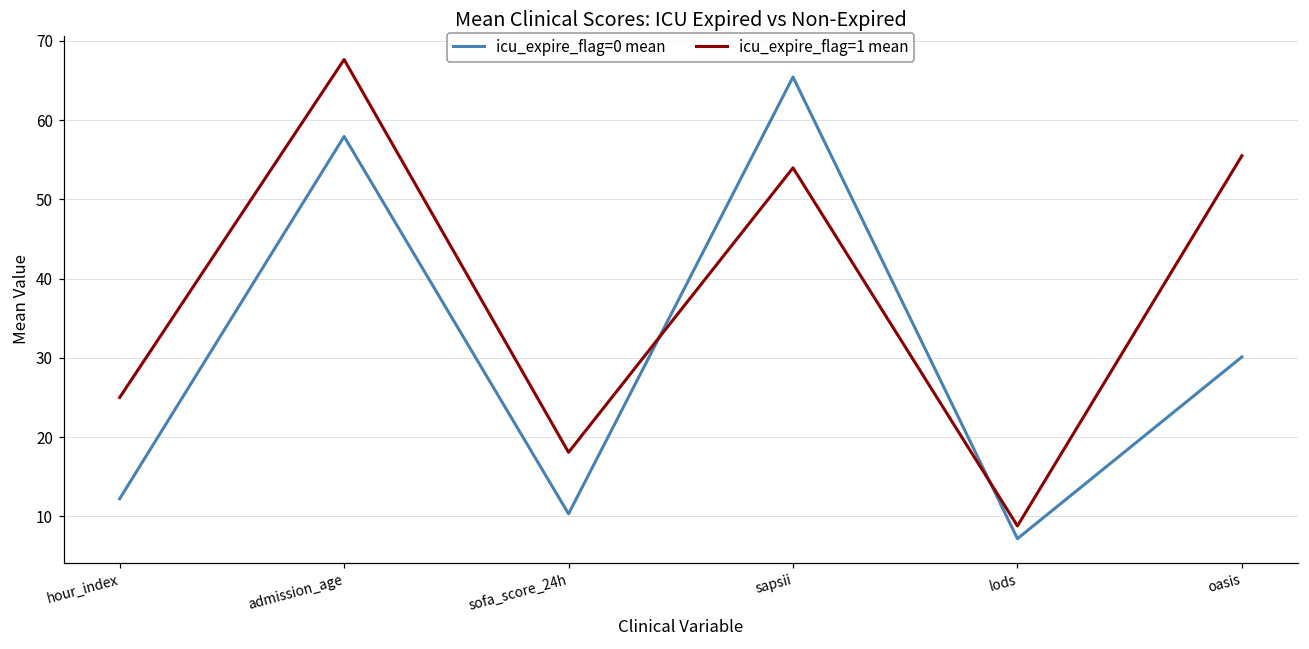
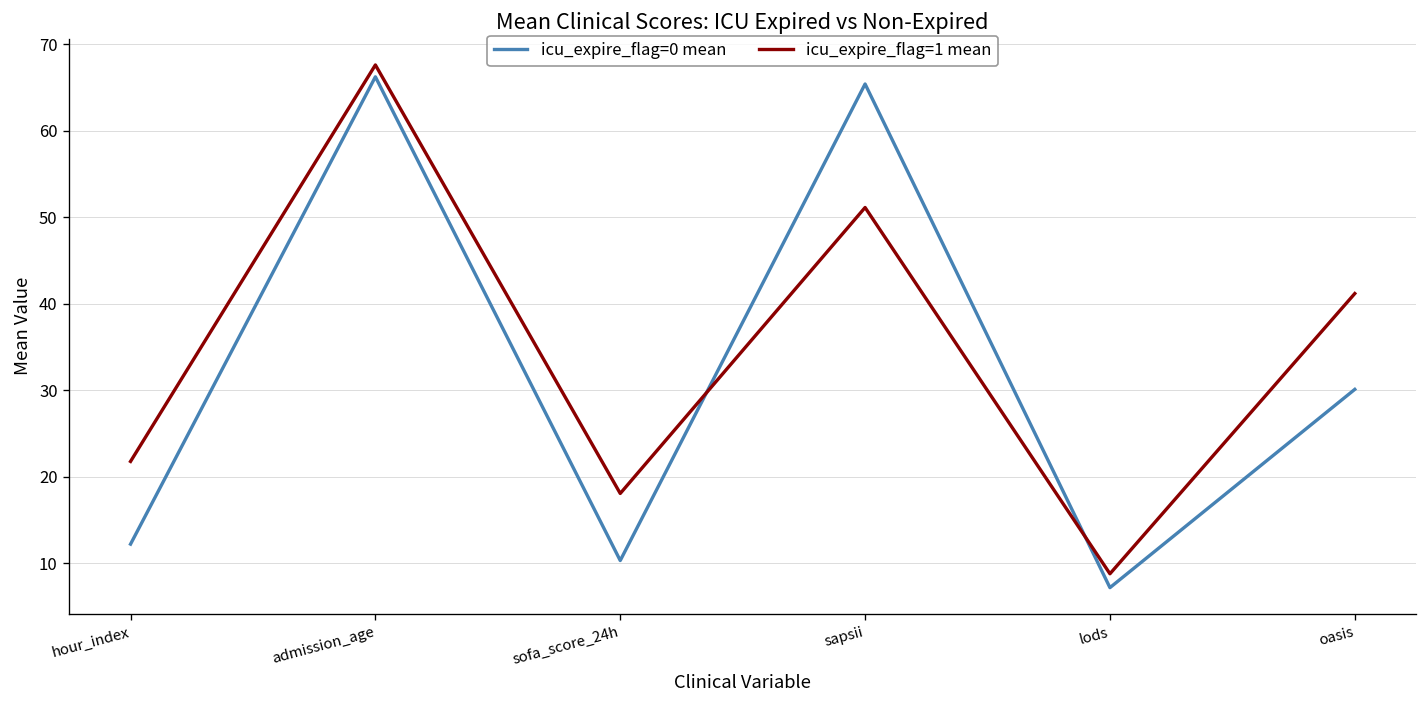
  {
    "icu_expire_flag=0 mean": {
      "hour_index": 12,
-     "admission_age": 58,
+     "admission_age": 66,
      "sofa_score_24h": 10,
      "sapsii": 65,
      "lods": 7,
      "oasis": 30
    },
    "icu_expire_flag=1 mean": {
-     "hour_index": 25,
+     "hour_index": 22,
      "admission_age": 68,
      "sofa_score_24h": 18,
-     "sapsii": 54,
+     "sapsii": 51,
      "lods": 9,
-     "oasis": 55
+     "oasis": 41
    }
  }
